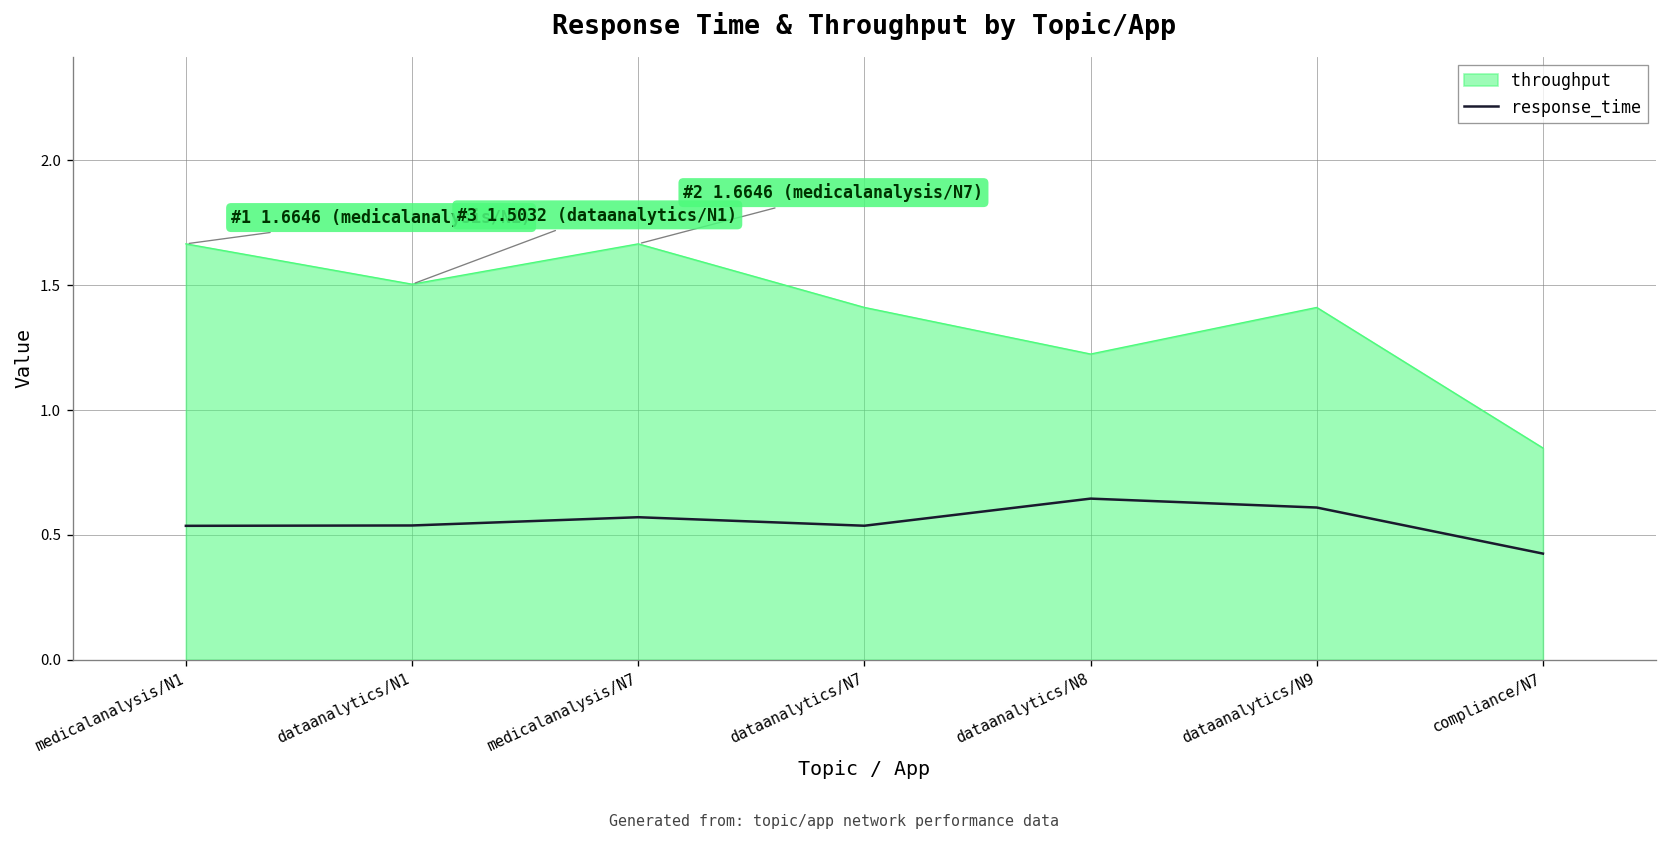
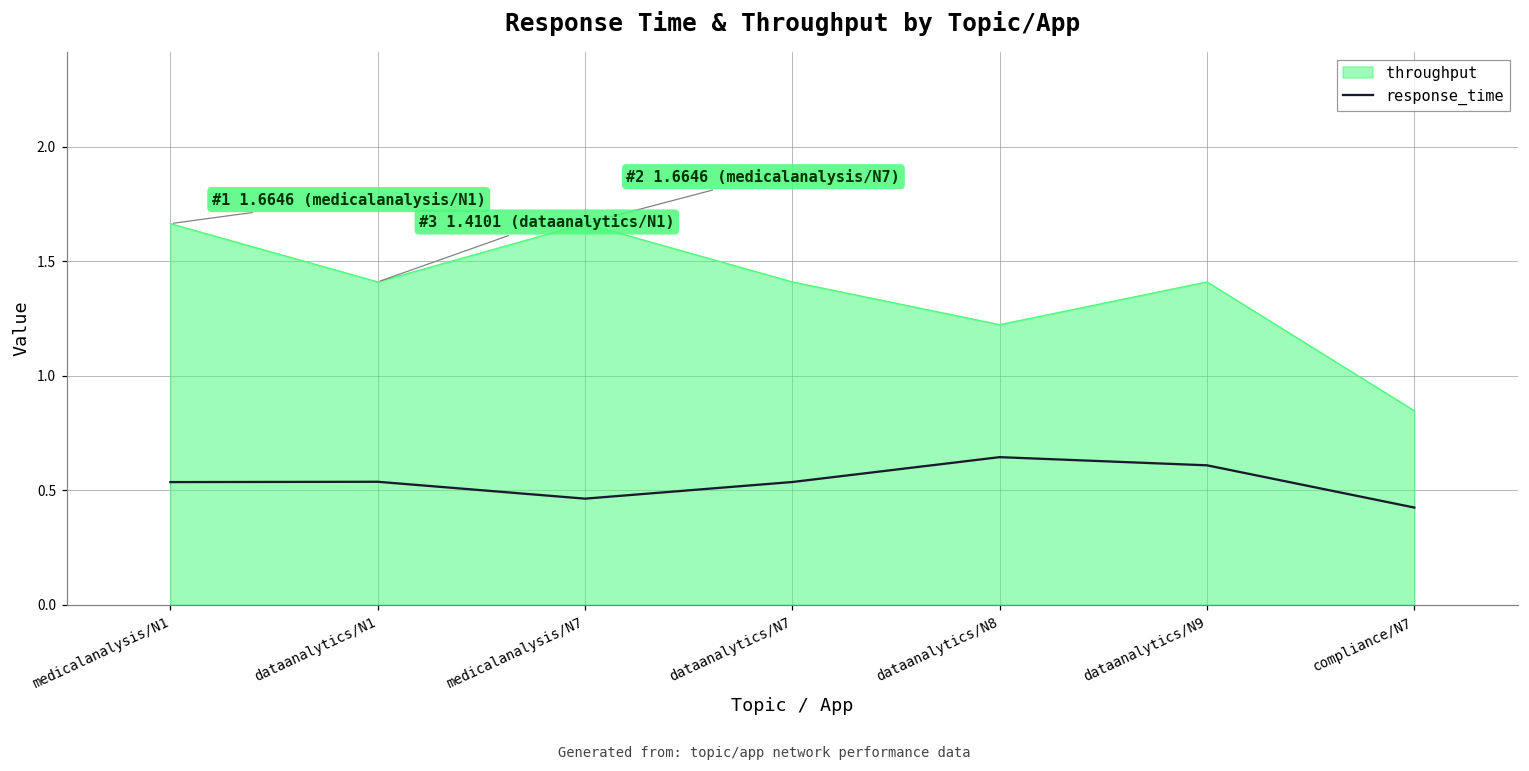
  {
    "throughput": {
-     "dataanalytics/N1": 1.5032
+     "dataanalytics/N1": 1.4101
    },
    "response_time": {
      "medicalanalysis/N1": 0.54,
      "dataanalytics/N1": 0.54,
-     "medicalanalysis/N7": 0.57,
+     "medicalanalysis/N7": 0.46,
      "dataanalytics/N7": 0.54,
      "dataanalytics/N8": 0.64,
      "dataanalytics/N9": 0.61,
      "compliance/N7": 0.42
    }
  }
